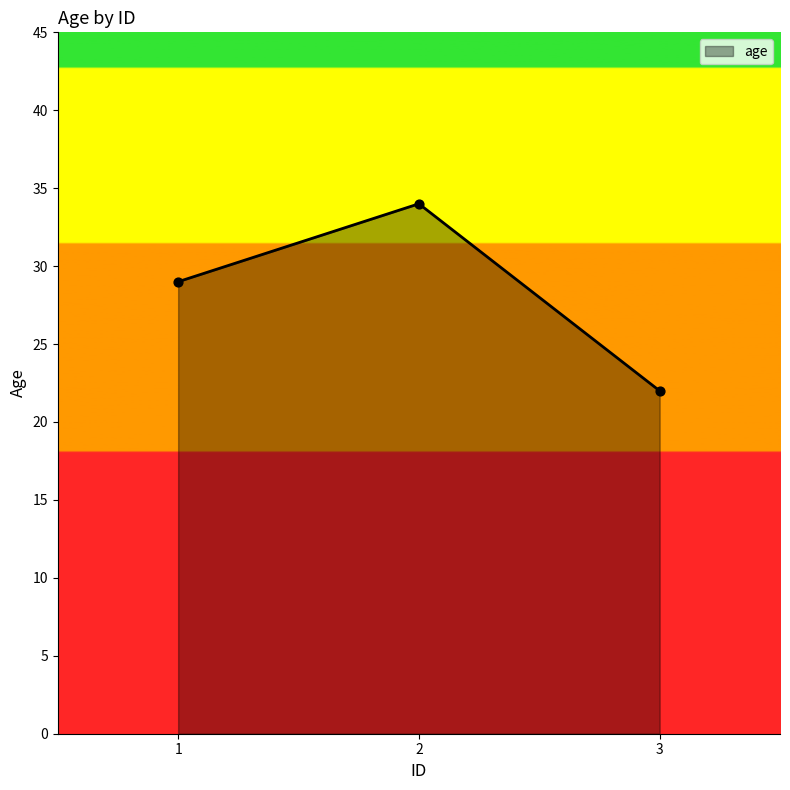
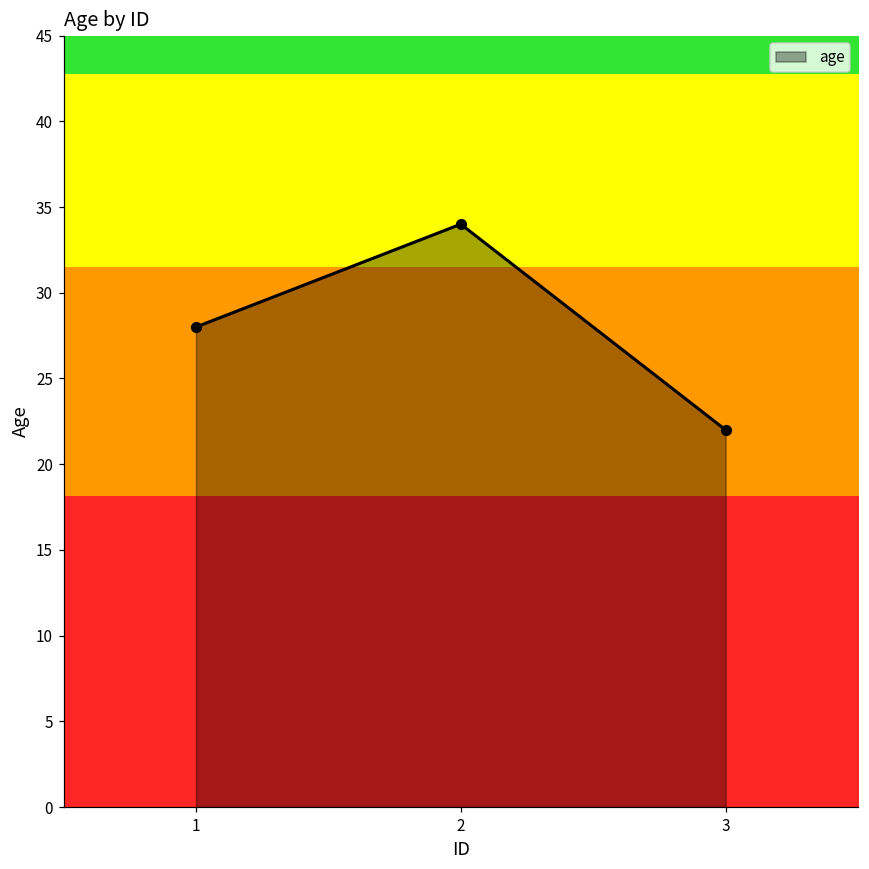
  {
-   "1": 29,
+   "1": 28,
    "2": 34,
    "3": 22
  }
